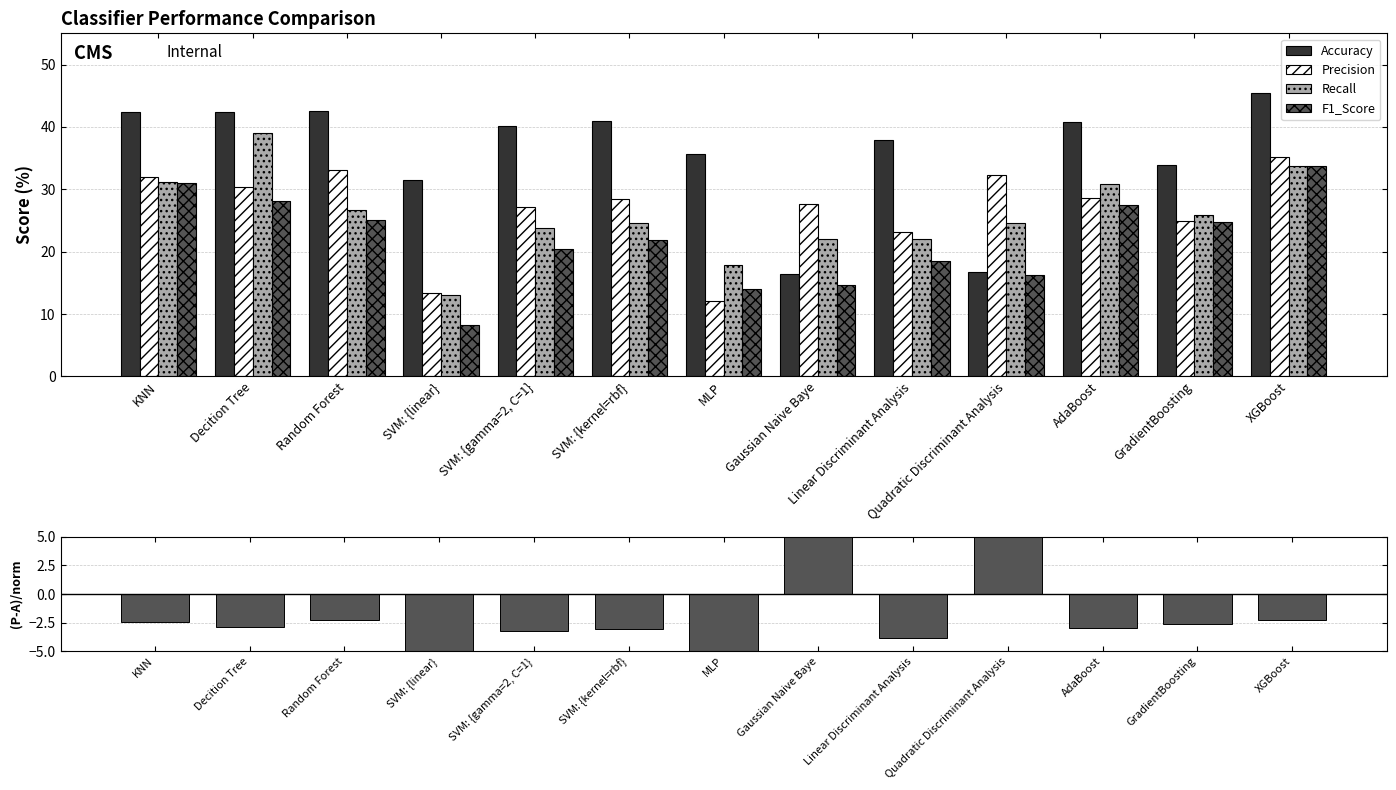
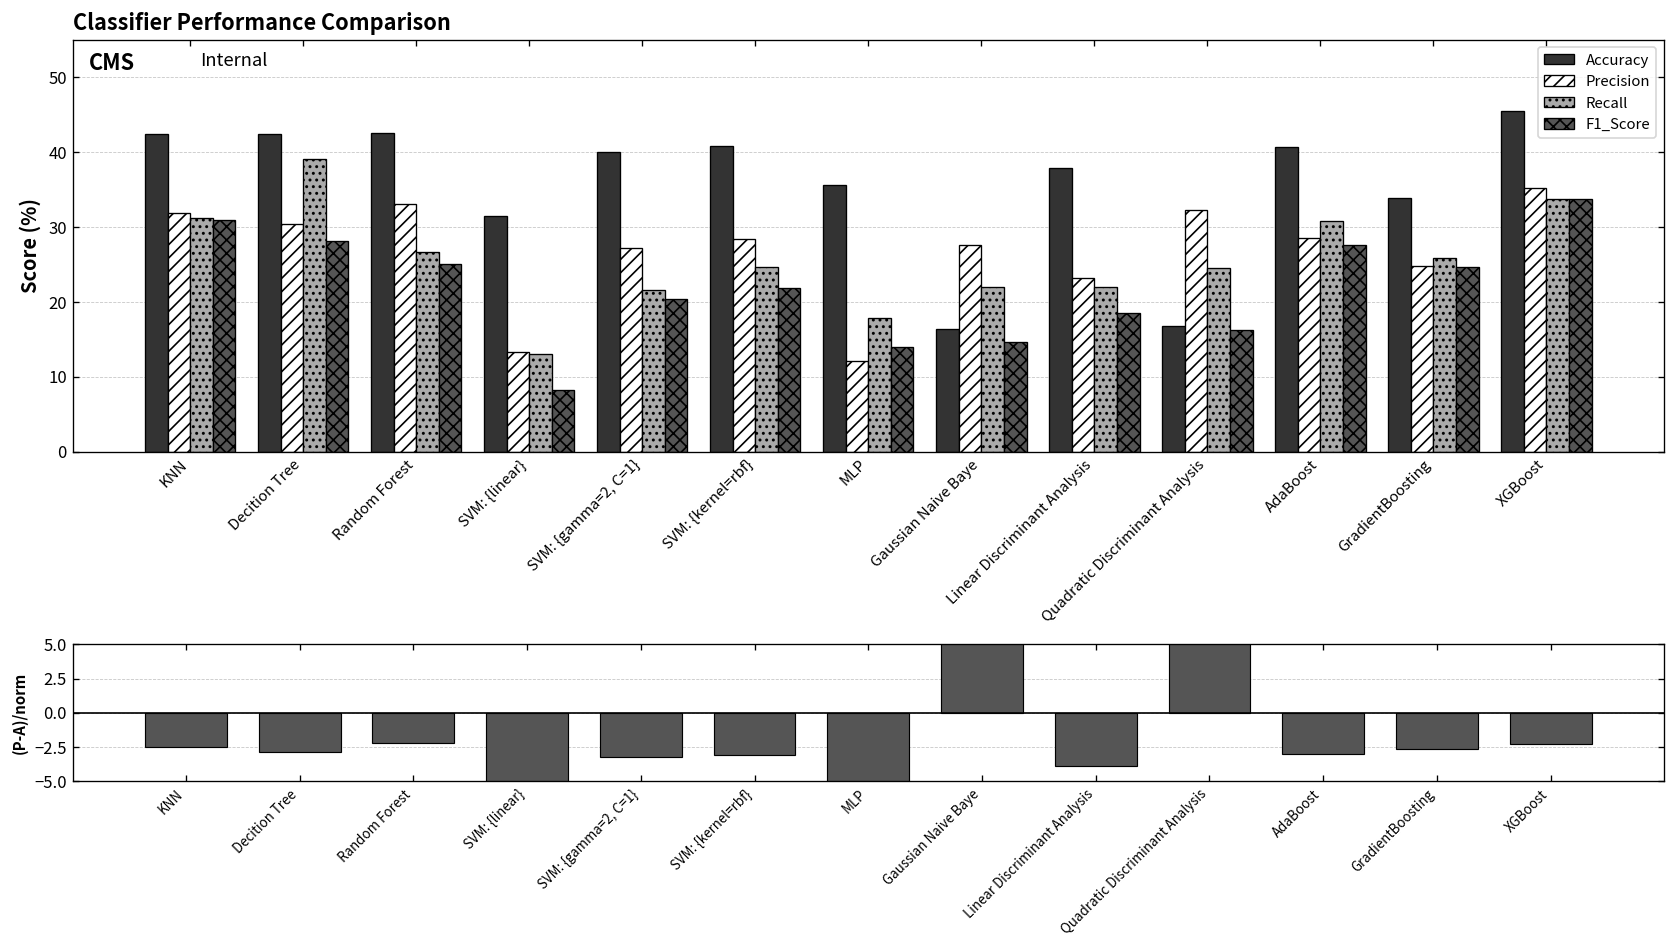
  {
    "Classifier Performance Comparison": {
      "Precision": {
        "KNN": 32,
        "Decition Tree": 30,
        "Random Forest": 33,
        "SVM: {linear}": 13,
        "SVM: {gamma=2, C=1}": 27,
        "SVM: {kernel=rbf}": 28,
        "MLP": 12,
        "Gaussian Naive Baye": 28,
        "Linear Discriminant Analysis": 23,
        "Quadratic Discriminant Analysis": 32,
        "AdaBoost": 29,
        "GradientBoosting": 25,
        "XGBoost": 35
      },
      "Recall": {
        "KNN": 31,
        "Decition Tree": 39,
        "Random Forest": 27,
        "SVM: {linear}": 13,
-       "SVM: {gamma=2, C=1}": 24,
+       "SVM: {gamma=2, C=1}": 22,
        "SVM: {kernel=rbf}": 25,
        "MLP": 18,
        "Gaussian Naive Baye": 22,
        "Linear Discriminant Analysis": 22,
        "Quadratic Discriminant Analysis": 25,
        "AdaBoost": 31,
        "GradientBoosting": 26,
        "XGBoost": 34
      }
    }
  }
